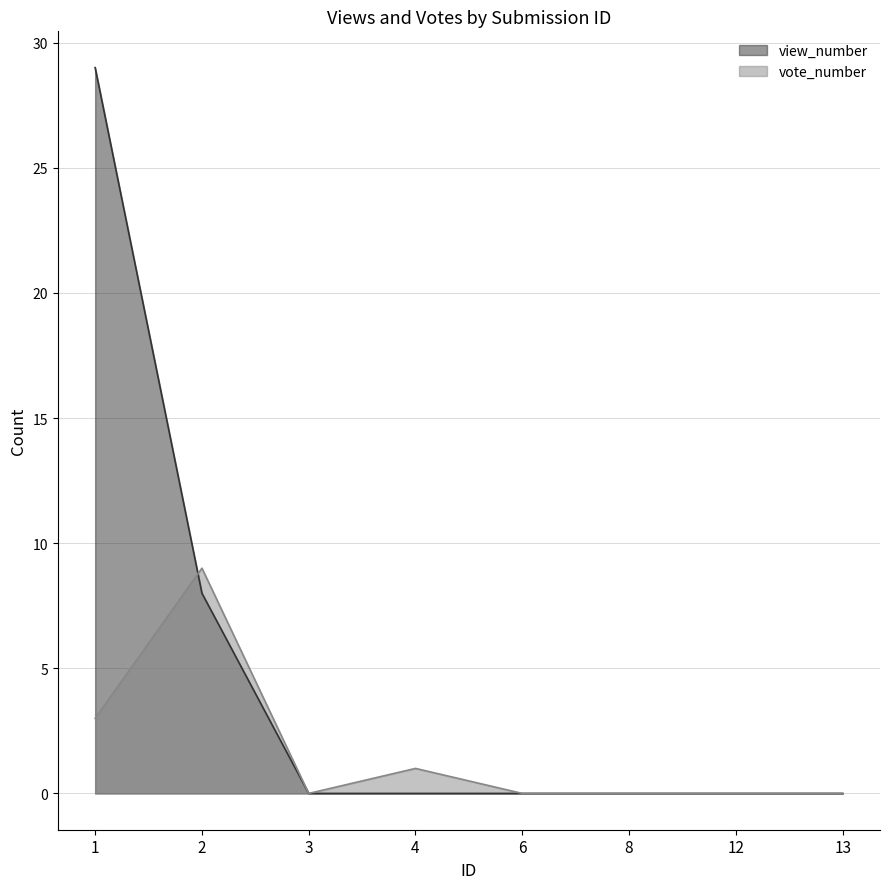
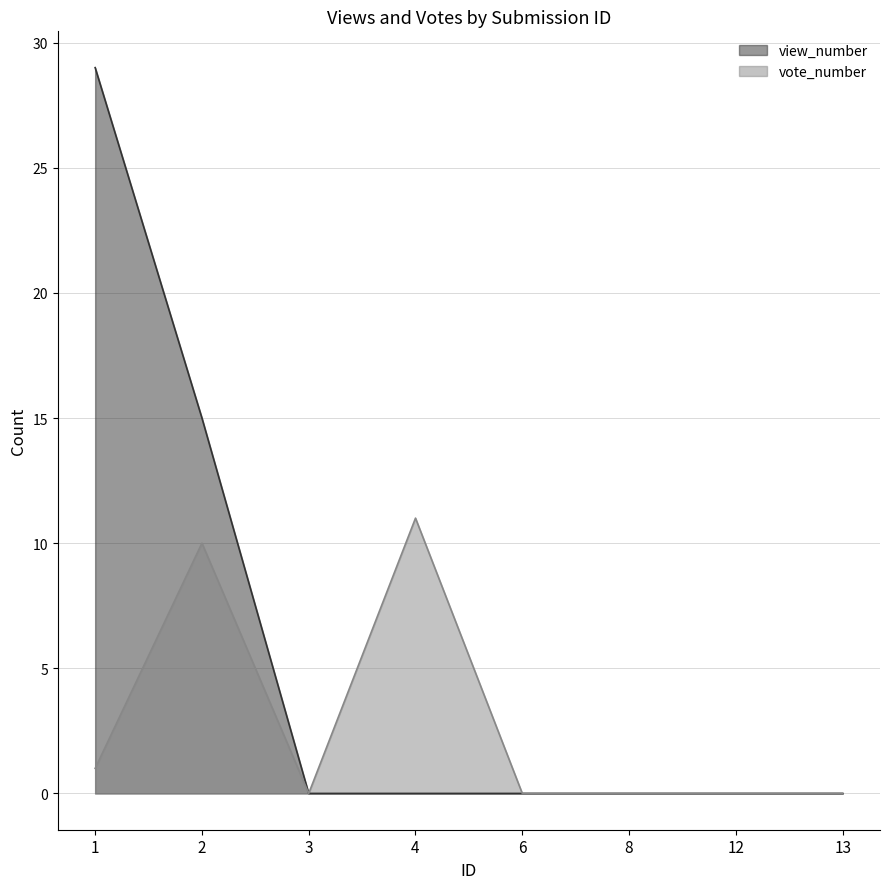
  {
    "view_number": {
      "1": 29,
-     "2": 8,
+     "2": 15,
      "4": 0
    },
    "vote_number": {
-     "1": 3,
-     "2": 9,
-     "4": 1
+     "1": 1,
+     "2": 10,
+     "4": 11
    }
  }
